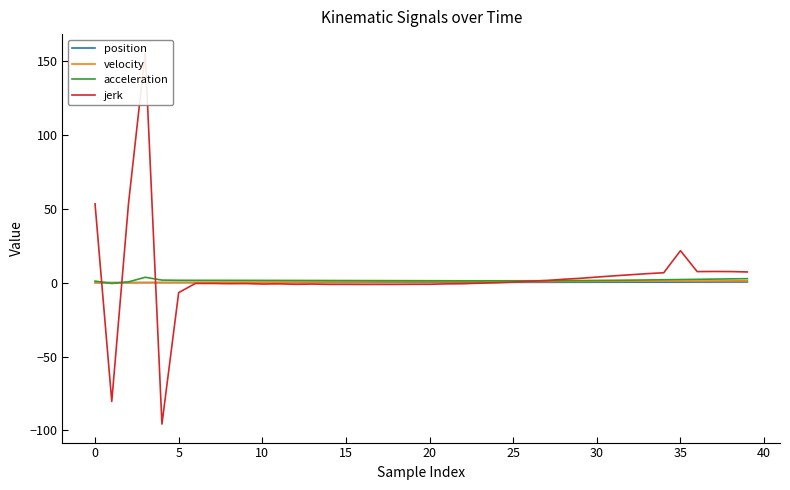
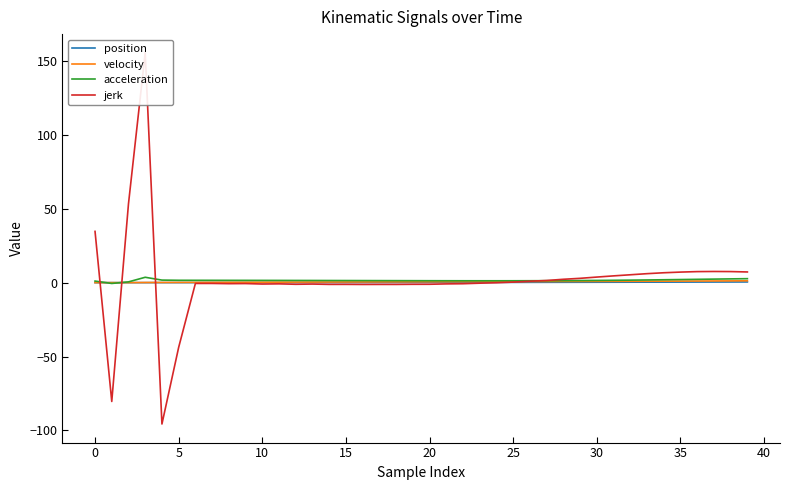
  {
    "jerk": {
-     "0": 53,
-     "5": -7,
+     "0": 35,
+     "5": -44,
      "30": 4,
-     "35": 22
+     "35": 7
    }
  }
